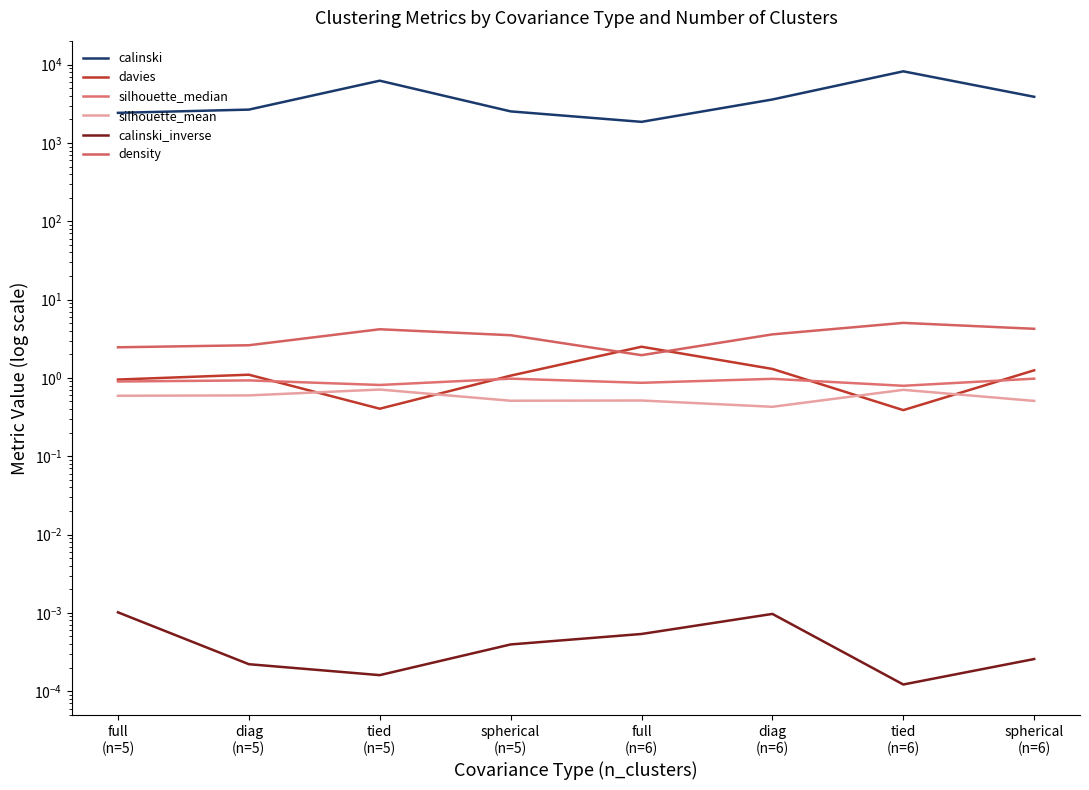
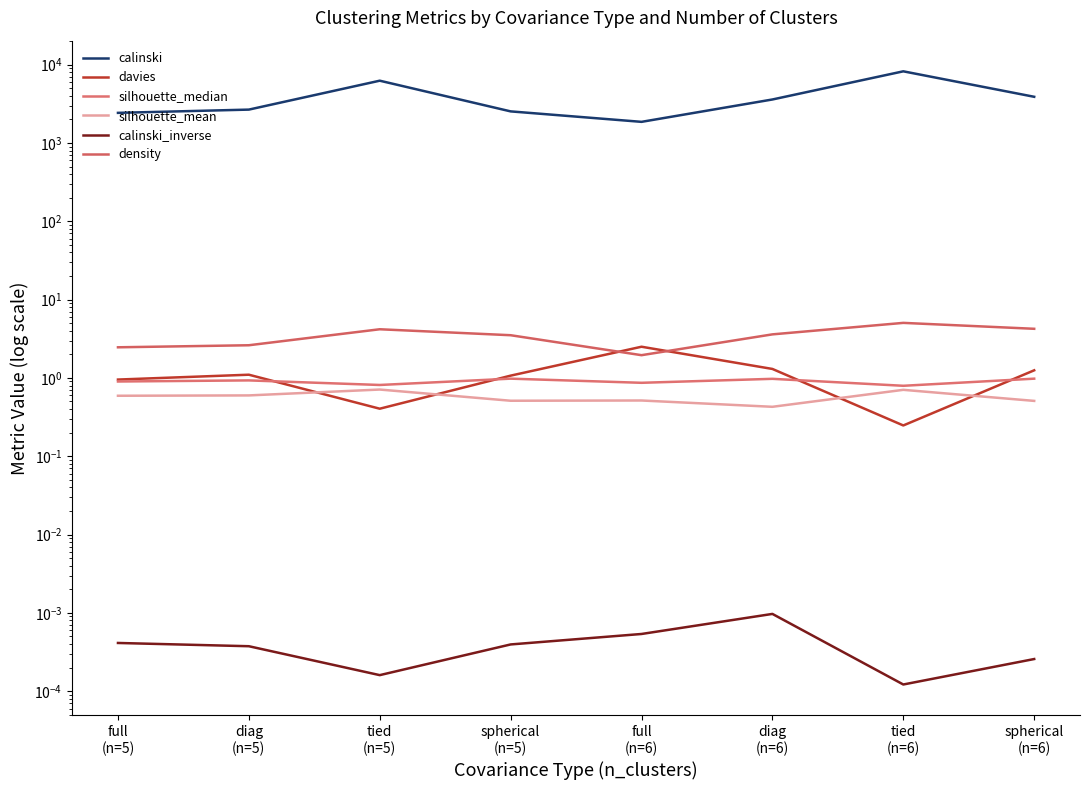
  {
    "calinski": {
      "full (n=5)": 2400,
      "diag (n=5)": 2700,
      "tied (n=5)": 6000,
      "spherical (n=5)": 2500,
      "full (n=6)": 1900,
      "diag (n=6)": 4000,
      "tied (n=6)": 8000,
      "spherical (n=6)": 4000
    },
    "davies": {
      "diag (n=5)": 1.1,
      "tied (n=5)": 0.4,
      "spherical (n=5)": 1.1,
      "full (n=6)": 2.5,
      "diag (n=6)": 1.3,
-     "tied (n=6)": 0.4,
+     "tied (n=6)": 0.25,
      "spherical (n=6)": 1.3
    },
    "silhouette_mean": {
      "full (n=5)": 0.6,
      "diag (n=5)": 0.6,
      "tied (n=5)": 0.7,
      "spherical (n=5)": 0.5,
      "full (n=6)": 0.5,
      "diag (n=6)": 0.4,
      "tied (n=6)": 0.7,
      "spherical (n=6)": 0.5
    },
    "calinski_inverse": {
-     "full (n=5)": 0.0010,
-     "diag (n=5)": 0.00022,
+     "full (n=5)": 0.0004,
+     "diag (n=5)": 0.0004,
      "tied (n=5)": 0.00016,
      "spherical (n=5)": 0.0004,
      "full (n=6)": 0.0005,
      "diag (n=6)": 0.0010,
      "tied (n=6)": 0.00012,
      "spherical (n=6)": 0.00026
    }
  }
